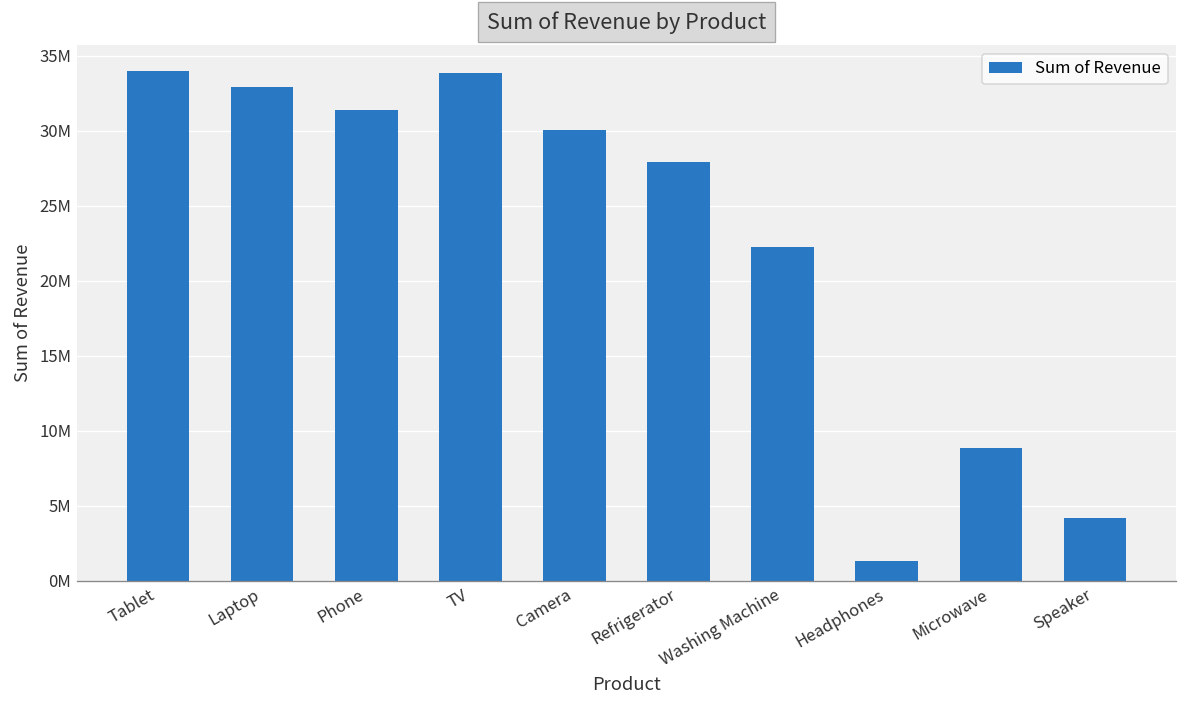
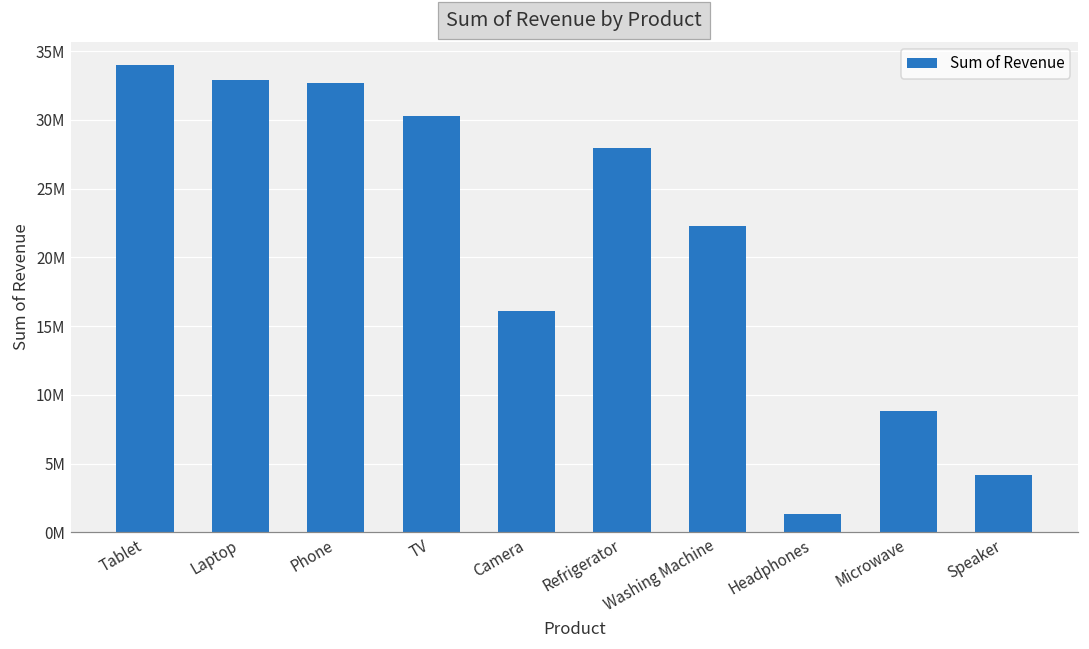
  {
    "Tablet": 34000000,
    "Laptop": 32900000,
-   "Phone": 31400000,
-   "TV": 33800000,
-   "Camera": 30000000,
+   "Phone": 32700000,
+   "TV": 30300000,
+   "Camera": 16100000,
    "Refrigerator": 27900000,
    "Washing Machine": 22300000,
    "Headphones": 1300000,
    "Microwave": 8800000,
    "Speaker": 4200000
  }
